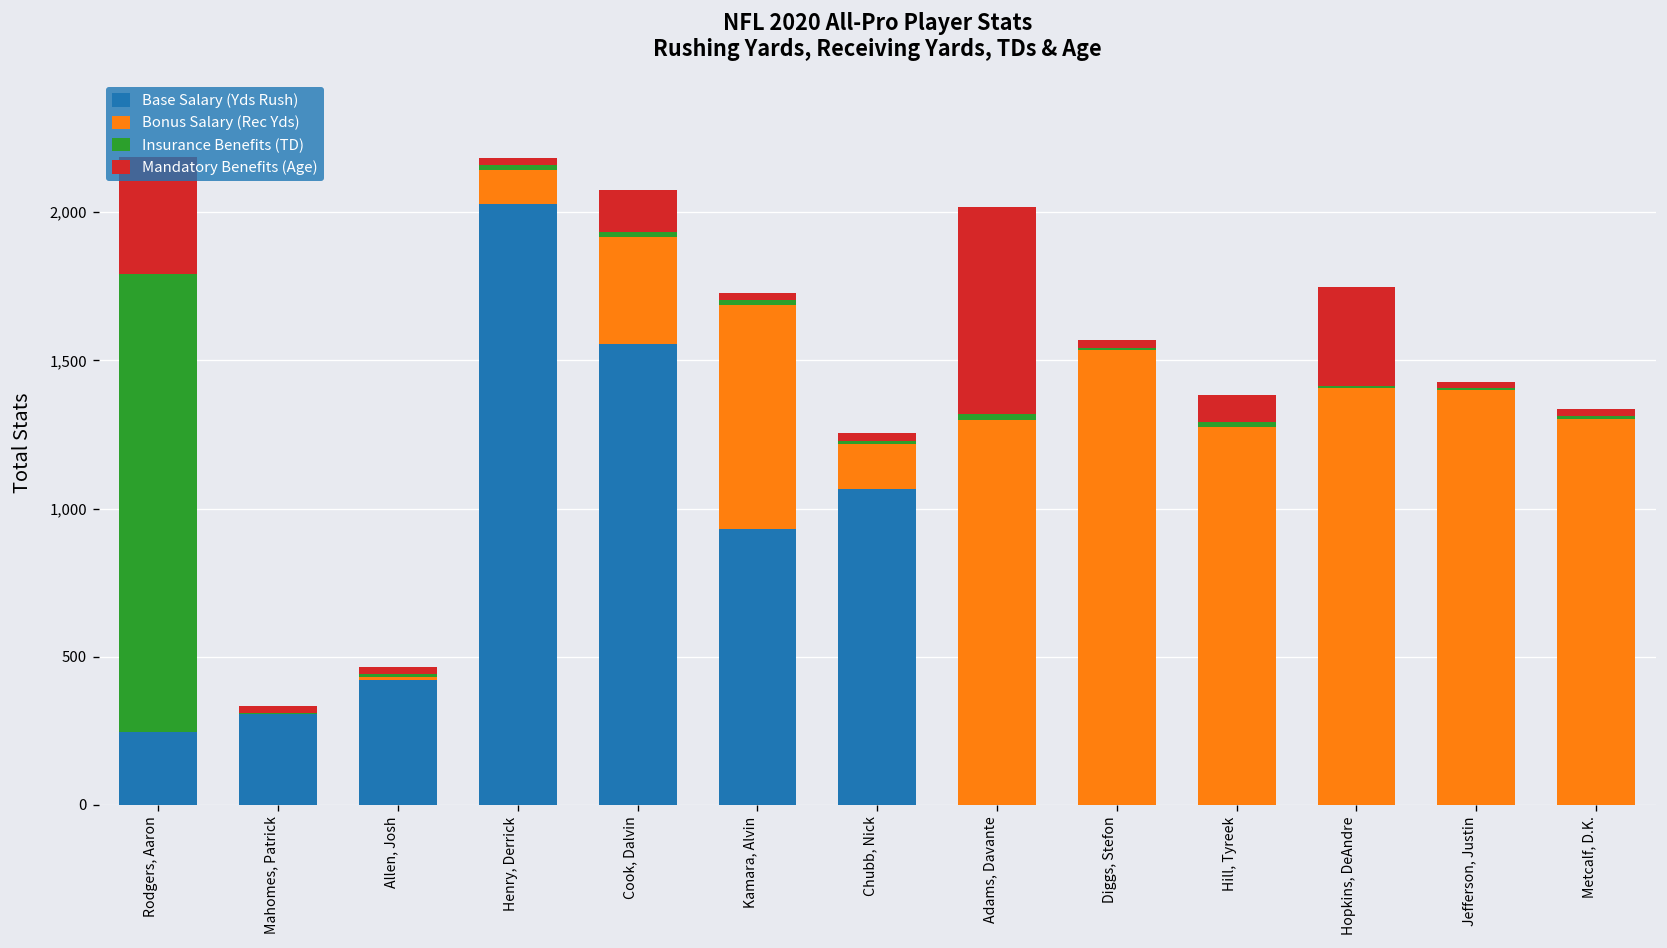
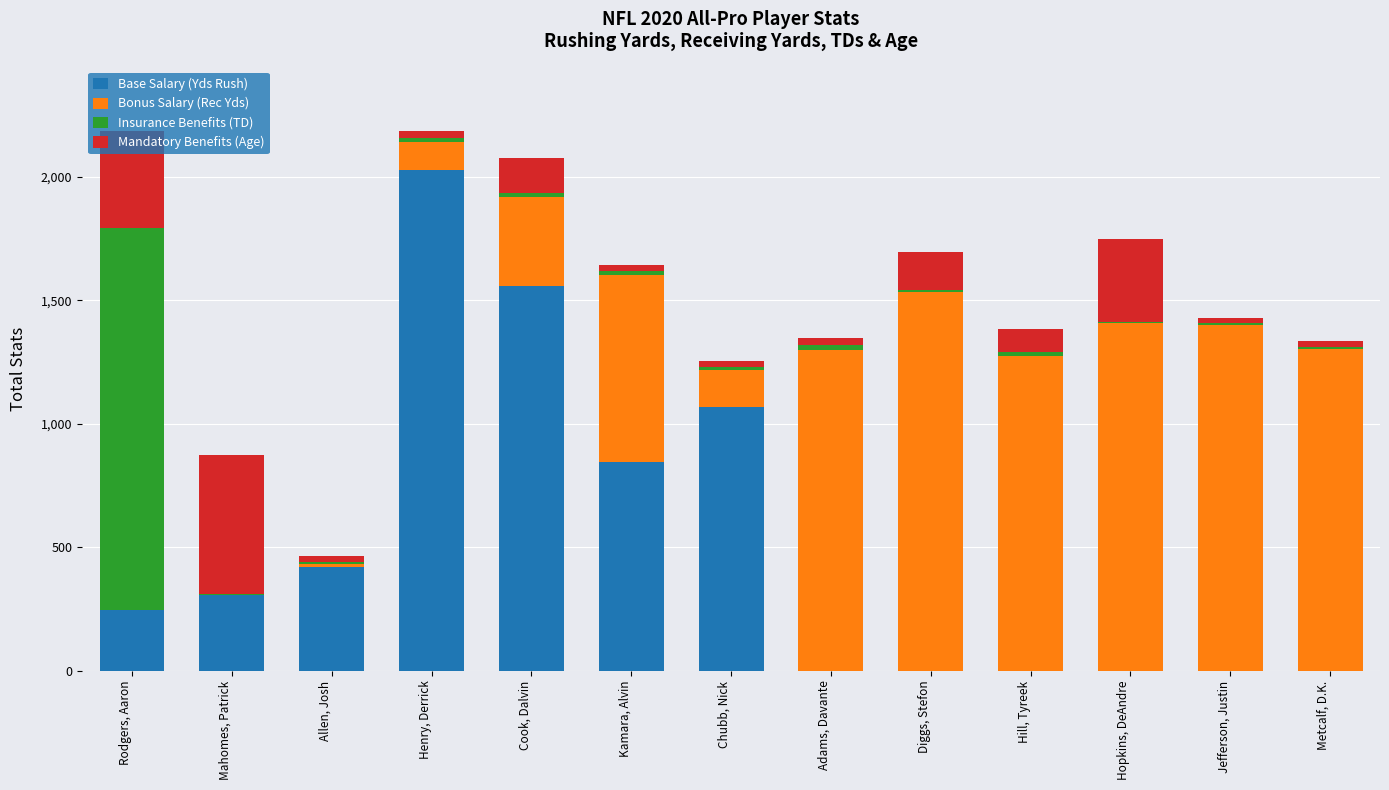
  {
    "Base Salary (Yds Rush)": {
      "Rodgers, Aaron": "250",
      "Mahomes, Patrick": "310",
      "Allen, Josh": "420",
      "Henry, Derrick": "2,030",
      "Cook, Dalvin": "1,560",
-     "Kamara, Alvin": "930",
+     "Kamara, Alvin": "850",
      "Chubb, Nick": "1,070",
      "Adams, Davante": "0",
      "Diggs, Stefon": "0",
      "Hill, Tyreek": "0",
      "Hopkins, DeAndre": "0",
      "Jefferson, Justin": "0",
      "Metcalf, D.K.": "0"
    },
    "Bonus Salary (Rec Yds)": {
      "Rodgers, Aaron": "0",
      "Mahomes, Patrick": "0",
      "Allen, Josh": "10",
      "Henry, Derrick": "110",
      "Cook, Dalvin": "360",
      "Kamara, Alvin": "760",
      "Chubb, Nick": "150",
      "Adams, Davante": "1,300",
      "Diggs, Stefon": "1,540",
      "Hill, Tyreek": "1,280",
      "Hopkins, DeAndre": "1,410",
      "Jefferson, Justin": "1,400",
      "Metcalf, D.K.": "1,300"
    },
    "Insurance Benefits (TD)": {
      "Rodgers, Aaron": "1,550",
      "Henry, Derrick": "20",
      "Cook, Dalvin": "20",
      "Kamara, Alvin": "20",
      "Chubb, Nick": "10",
      "Adams, Davante": "20",
      "Hill, Tyreek": "20"
    },
    "Mandatory Benefits (Age)": {
-     "Mahomes, Patrick": "30",
+     "Mahomes, Patrick": "560",
      "Allen, Josh": "20",
      "Henry, Derrick": "30",
      "Cook, Dalvin": "140",
      "Kamara, Alvin": "30",
      "Chubb, Nick": "30",
-     "Adams, Davante": "700",
-     "Diggs, Stefon": "30",
+     "Adams, Davante": "30",
+     "Diggs, Stefon": "150",
      "Hill, Tyreek": "90",
      "Hopkins, DeAndre": "330",
      "Jefferson, Justin": "20",
      "Metcalf, D.K.": "20"
    }
  }
